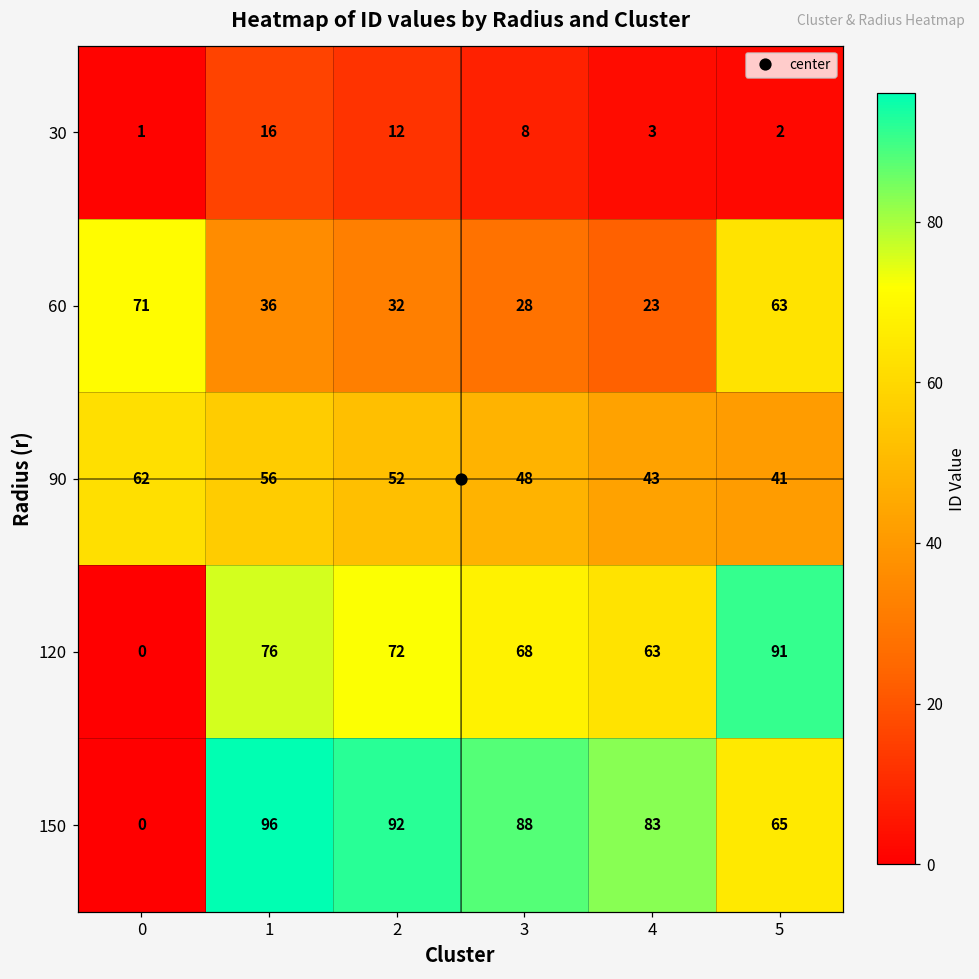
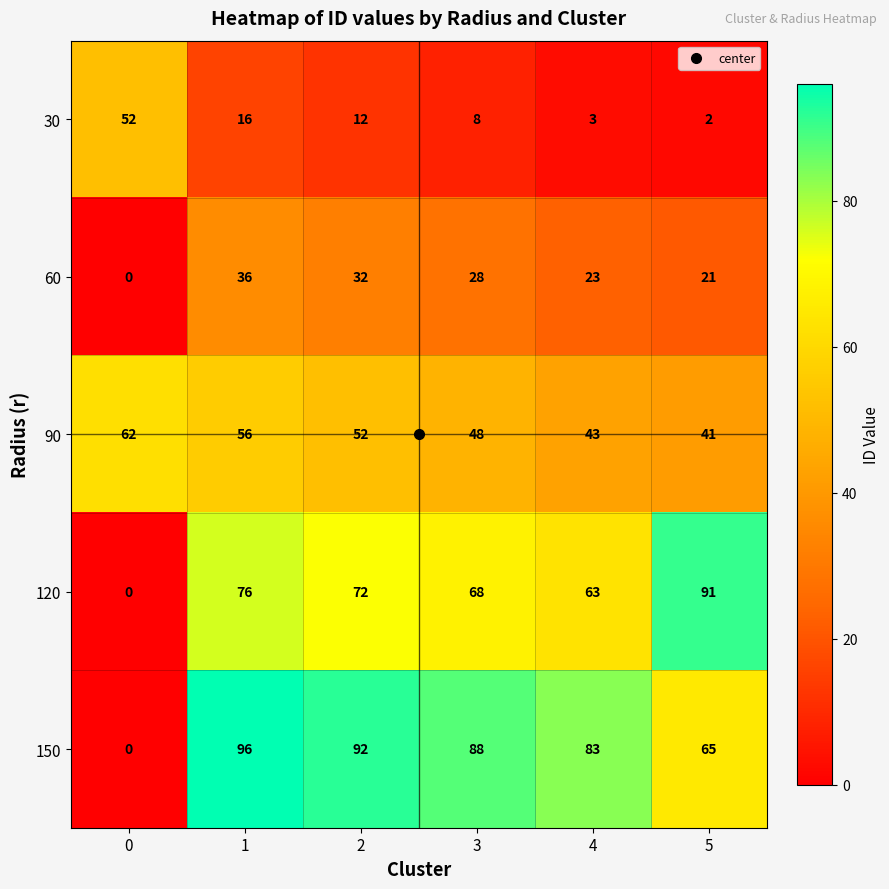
  {
    "30": {
-     "0": 1,
+     "0": 52,
      "1": 16,
      "2": 12,
      "3": 8,
      "4": 3,
      "5": 2
    },
    "60": {
-     "0": 71,
+     "0": 0,
      "1": 36,
      "2": 32,
      "3": 28,
      "4": 23,
-     "5": 63
+     "5": 21
    },
    "90": {
      "0": 62,
      "1": 56,
      "2": 52,
      "3": 48,
      "4": 43,
      "5": 41
    },
    "120": {
      "0": 0,
      "1": 76,
      "2": 72,
      "3": 68,
      "4": 63,
      "5": 91
    },
    "150": {
      "0": 0,
      "1": 96,
      "2": 92,
      "3": 88,
      "4": 83,
      "5": 65
    }
  }
